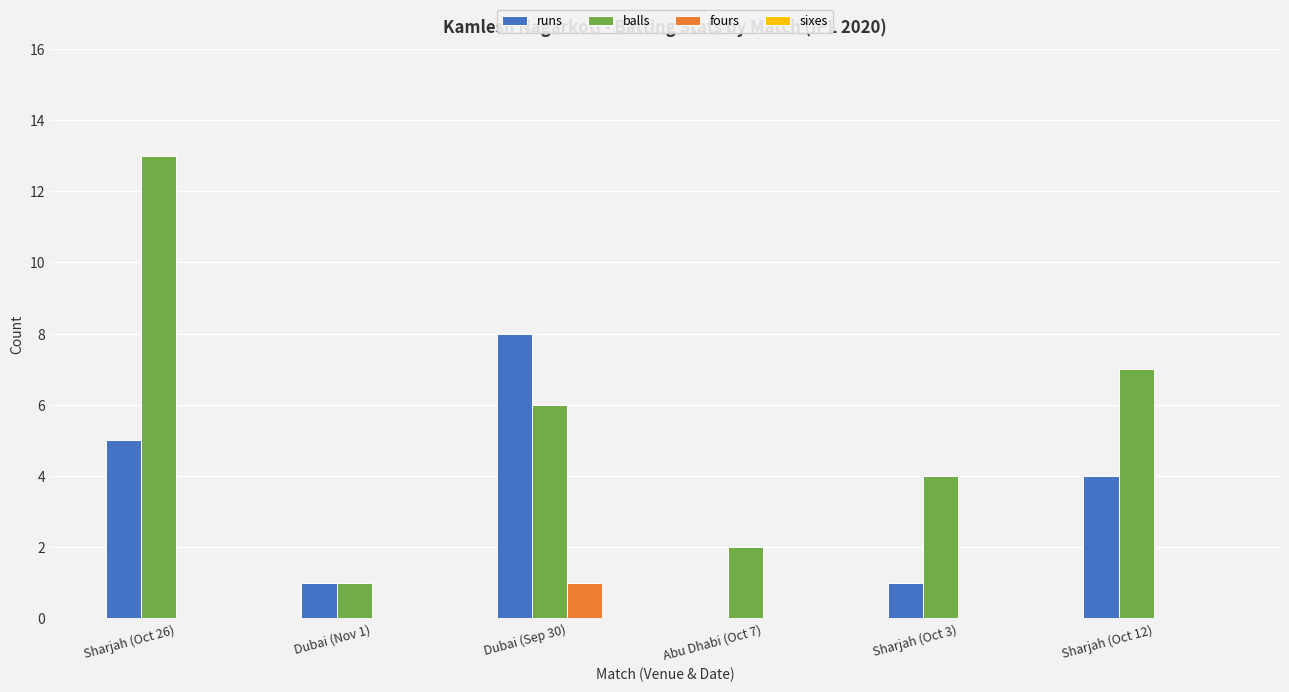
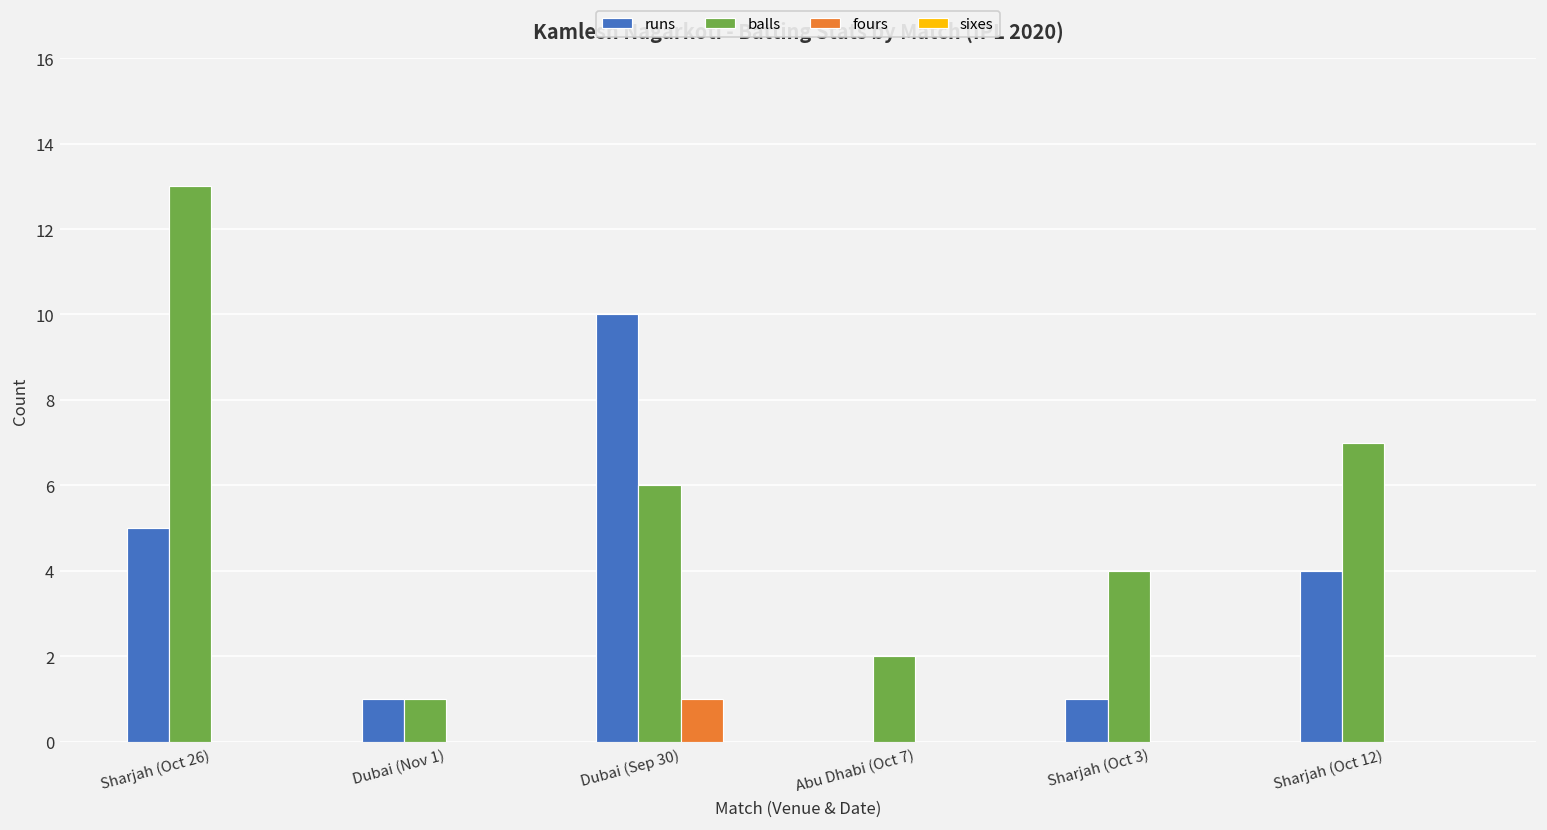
  {
    "runs": {
      "Sharjah (Oct 26)": 5,
      "Dubai (Nov 1)": 1,
-     "Dubai (Sep 30)": 8,
+     "Dubai (Sep 30)": 10,
      "Abu Dhabi (Oct 7)": 0,
      "Sharjah (Oct 3)": 1,
      "Sharjah (Oct 12)": 4
    },
    "balls": {
      "Sharjah (Oct 26)": 13,
      "Dubai (Nov 1)": 1,
      "Dubai (Sep 30)": 6,
      "Abu Dhabi (Oct 7)": 2,
      "Sharjah (Oct 3)": 4,
      "Sharjah (Oct 12)": 7
    },
    "fours": {
      "Sharjah (Oct 26)": 0,
      "Dubai (Nov 1)": 0,
      "Dubai (Sep 30)": 1,
      "Abu Dhabi (Oct 7)": 0,
      "Sharjah (Oct 3)": 0,
      "Sharjah (Oct 12)": 0
    },
    "sixes": {
      "Sharjah (Oct 26)": 0,
      "Dubai (Nov 1)": 0,
      "Dubai (Sep 30)": 0,
      "Abu Dhabi (Oct 7)": 0,
      "Sharjah (Oct 3)": 0,
      "Sharjah (Oct 12)": 0
    }
  }
